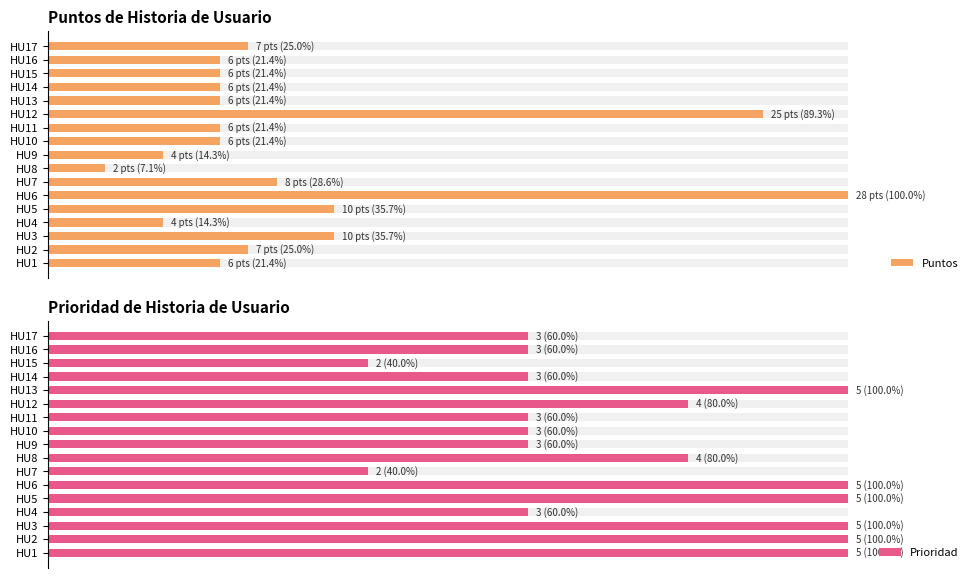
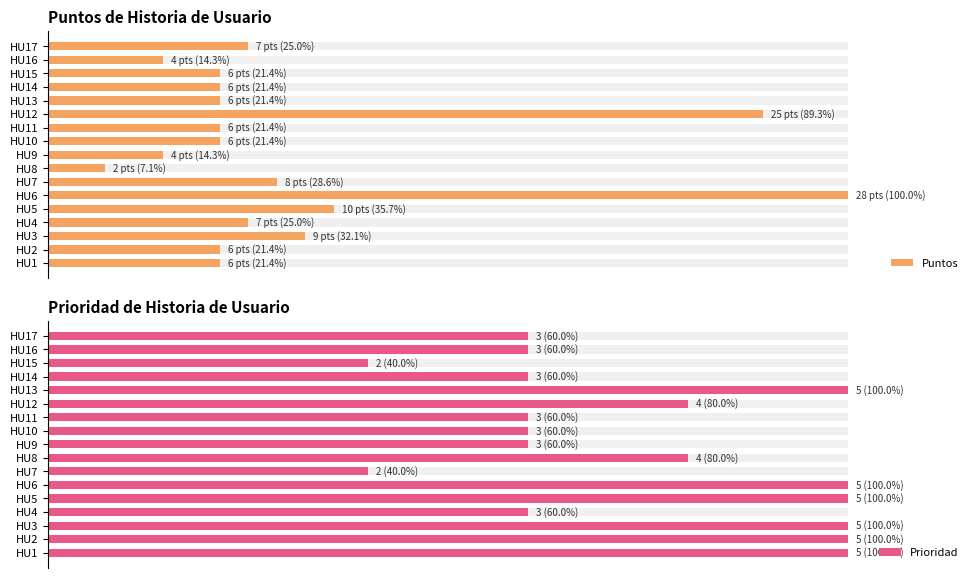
  {
    "Puntos de Historia de Usuario": {
      "Puntos": {
-       "HU16": "6 pts (21.4%)",
+       "HU16": "4 pts (14.3%)",
        "HU6": "(100.0%)",
-       "HU4": "4 pts (14.3%)",
-       "HU3": "10 pts (35.7%)",
-       "HU2": "7 pts (25.0%)"
+       "HU4": "7 pts (25.0%)",
+       "HU3": "9 pts (32.1%)",
+       "HU2": "6 pts (21.4%)"
      }
    },
    "Prioridad de Historia de Usuario": {
      "Prioridad": {
        "HU13": "(100.0%)",
        "HU6": "(100.0%)",
        "HU5": "(100.0%)",
        "HU3": "(100.0%)",
        "HU2": "(100.0%)",
        "HU1": "(100.0%)"
      }
    }
  }
